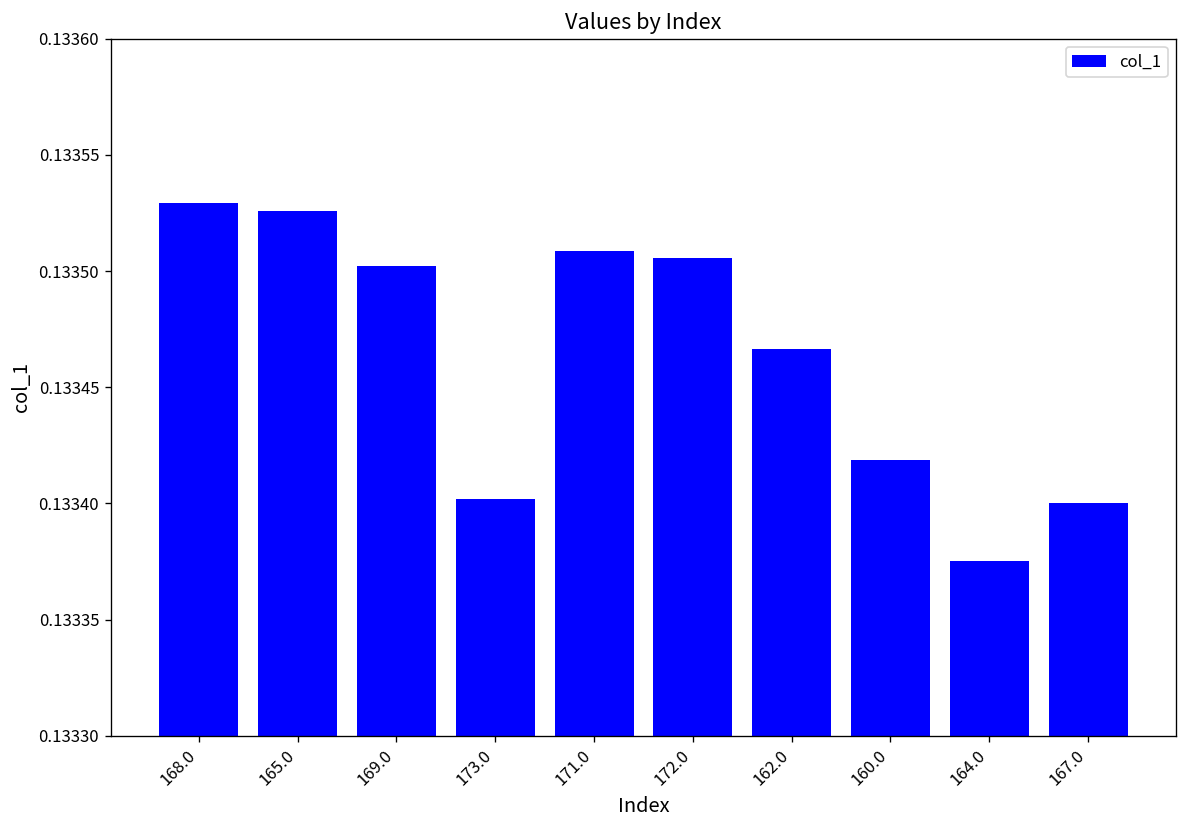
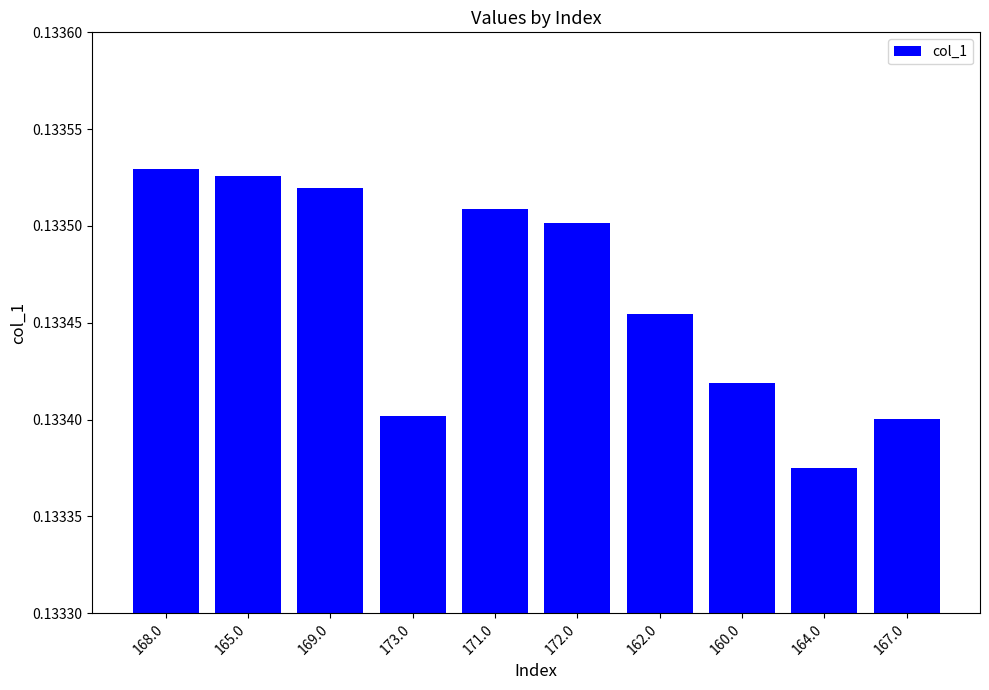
  {
    "168.0": 0.133529,
    "165.0": 0.133526,
-   "169.0": 0.133502,
+   "169.0": 0.133520,
    "173.0": 0.133402,
    "171.0": 0.133509,
-   "172.0": 0.133505,
-   "162.0": 0.133466,
+   "172.0": 0.133501,
+   "162.0": 0.133454,
    "160.0": 0.133419,
    "164.0": 0.133375,
    "167.0": 0.133400
  }
